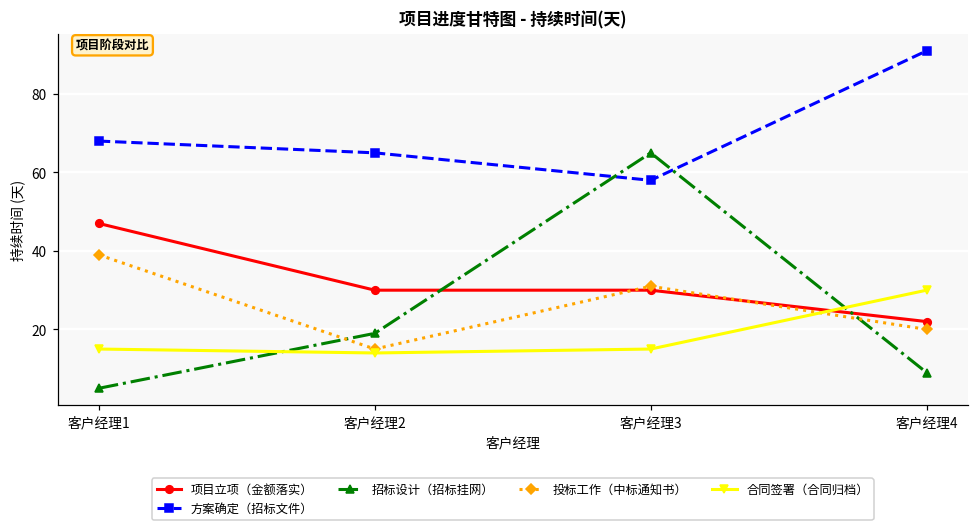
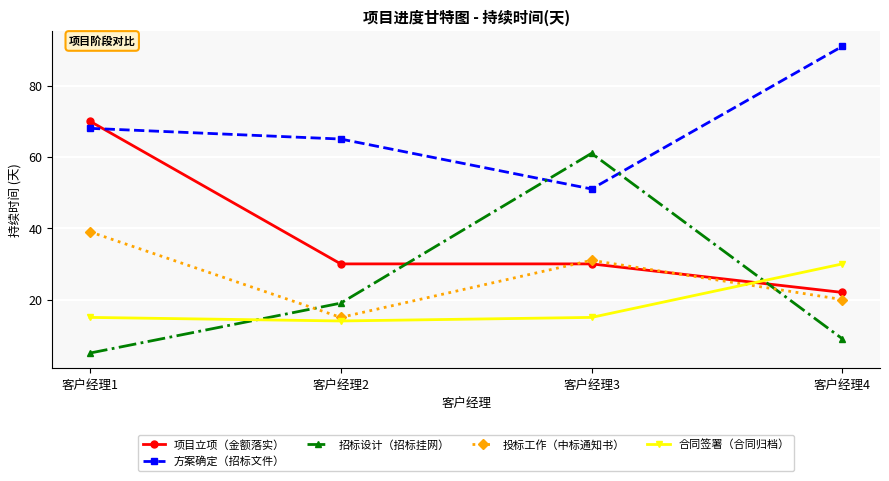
  {
    "项目立项（金额落实）": {
-     "客户经理1": 47,
+     "客户经理1": 70,
      "客户经理2": 30,
      "客户经理3": 30,
      "客户经理4": 22
    },
    "方案确定（招标文件）": {
      "客户经理1": 68,
      "客户经理2": 65,
-     "客户经理3": 58,
+     "客户经理3": 51,
      "客户经理4": 91
    },
    "招标设计（招标挂网）": {
      "客户经理1": 5,
      "客户经理2": 19,
-     "客户经理3": 65,
+     "客户经理3": 61,
      "客户经理4": 9
    },
    "投标工作（中标通知书）": {
      "客户经理1": 39,
      "客户经理2": 15,
      "客户经理3": 31,
      "客户经理4": 20
    },
    "合同签署（合同归档）": {
      "客户经理1": 15,
      "客户经理2": 14,
      "客户经理3": 15,
      "客户经理4": 30
    }
  }
